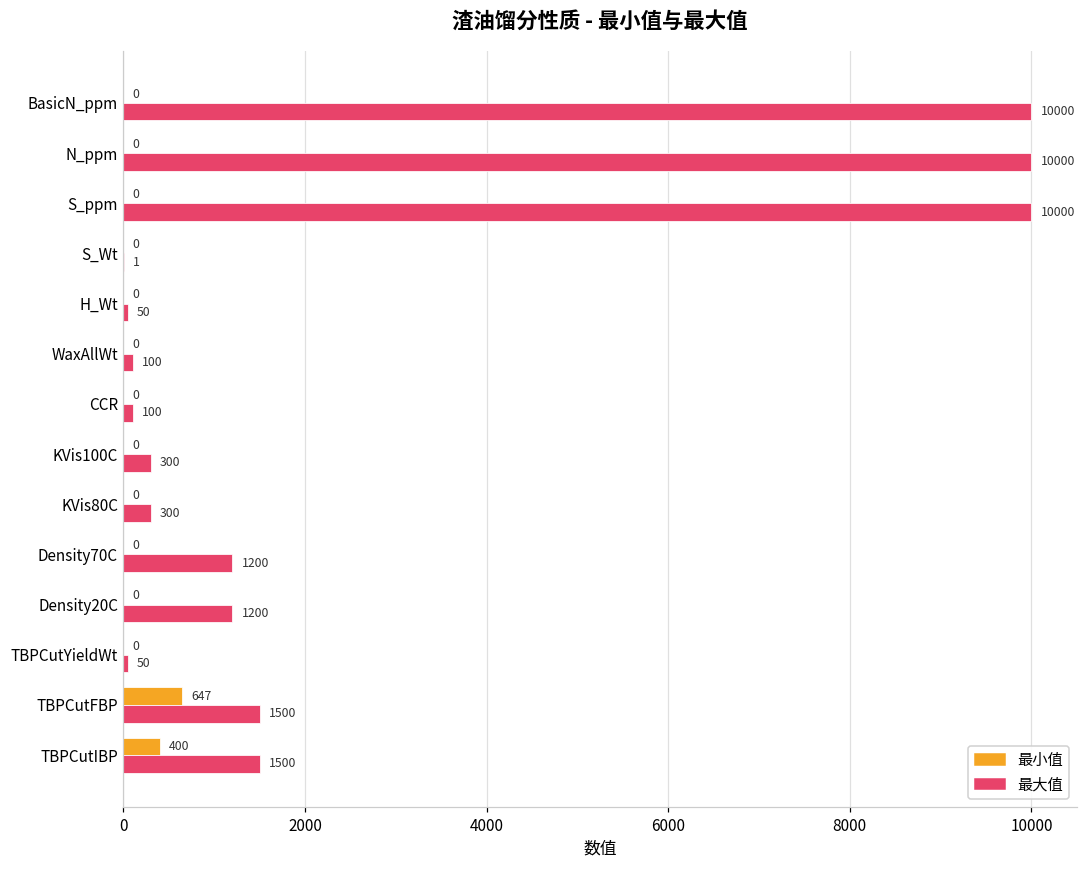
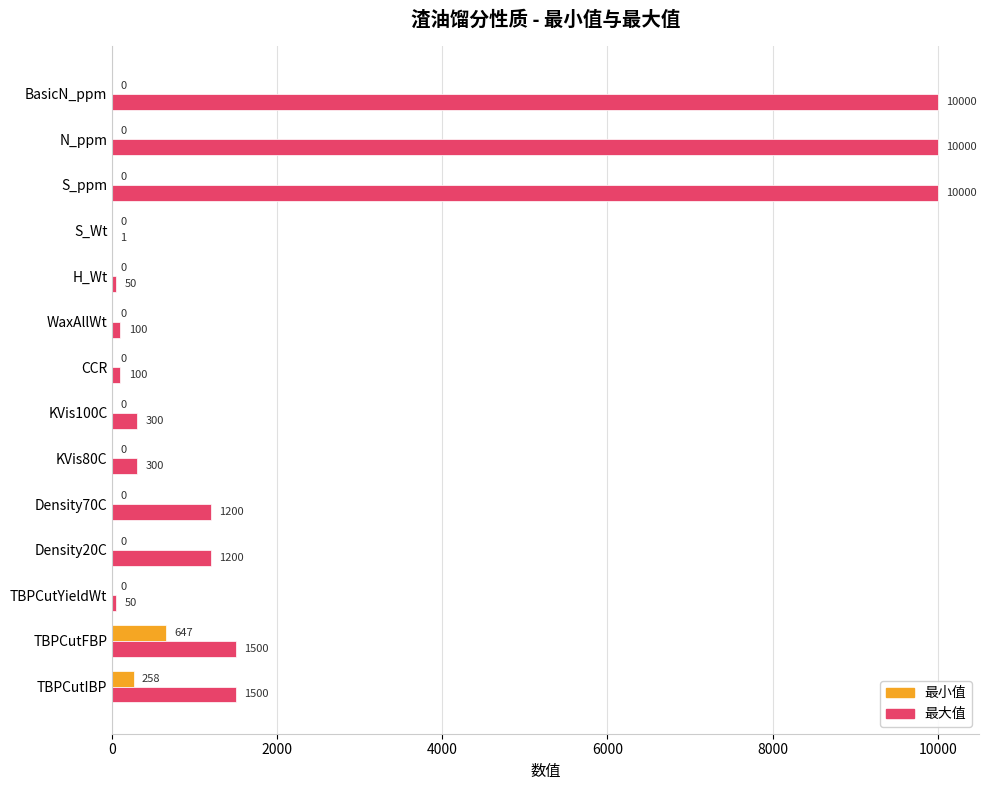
  {
    "最小值": {
      "BasicN_ppm": 0,
      "N_ppm": 0,
      "S_ppm": 0,
      "S_Wt": 0,
      "H_Wt": 0,
      "WaxAllWt": 0,
      "CCR": 0,
      "KVis100C": 0,
      "KVis80C": 0,
      "Density70C": 0,
      "Density20C": 0,
      "TBPCutYieldWt": 0,
      "TBPCutFBP": 647,
-     "TBPCutIBP": 400
+     "TBPCutIBP": 258
    },
    "最大值": {
      "BasicN_ppm": 10000,
      "N_ppm": 10000,
      "S_ppm": 10000,
      "S_Wt": 1,
      "H_Wt": 50,
      "WaxAllWt": 100,
      "CCR": 100,
      "KVis100C": 300,
      "KVis80C": 300,
      "Density70C": 1200,
      "Density20C": 1200,
      "TBPCutYieldWt": 50,
      "TBPCutFBP": 1500,
      "TBPCutIBP": 1500
    }
  }
